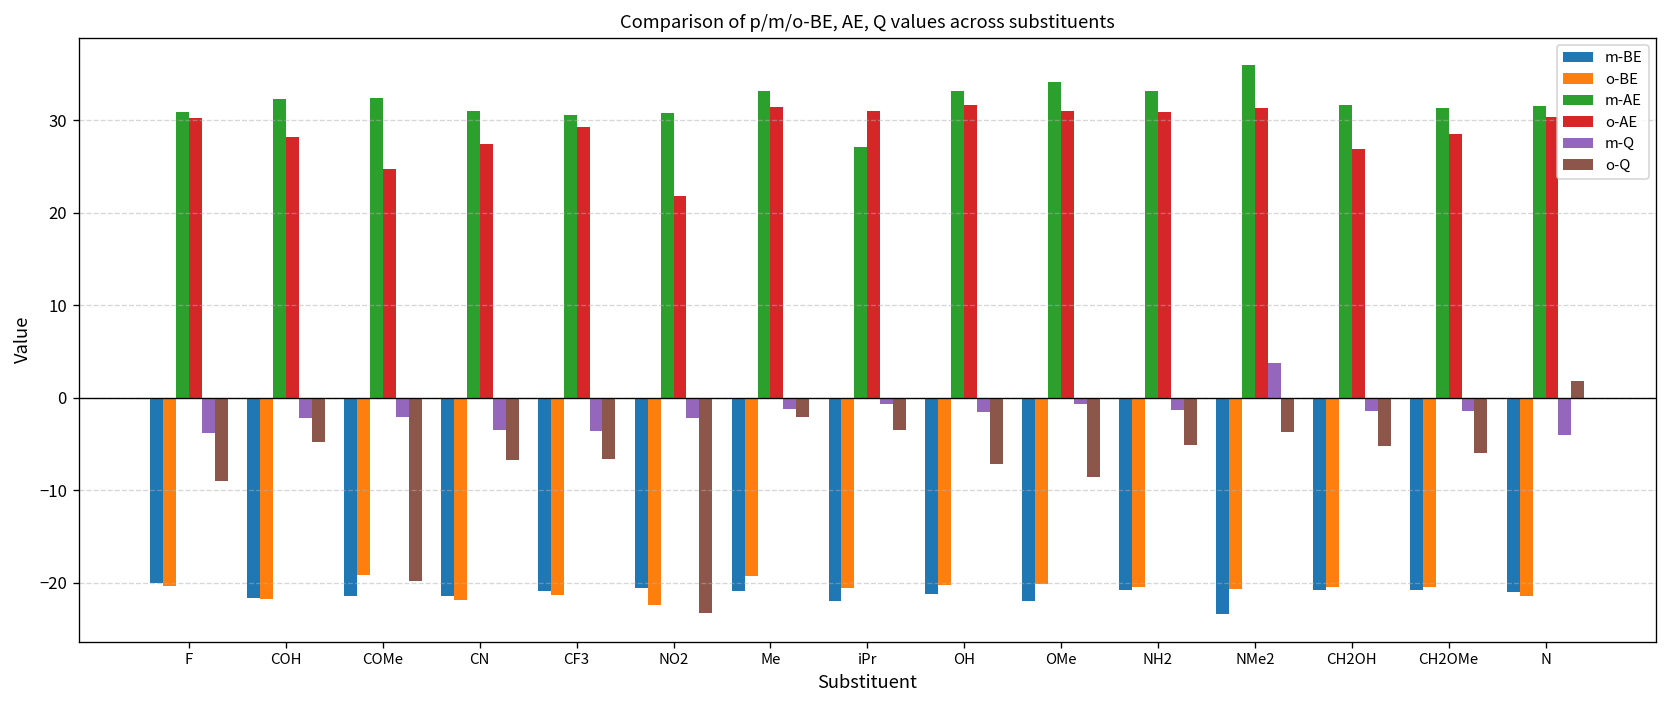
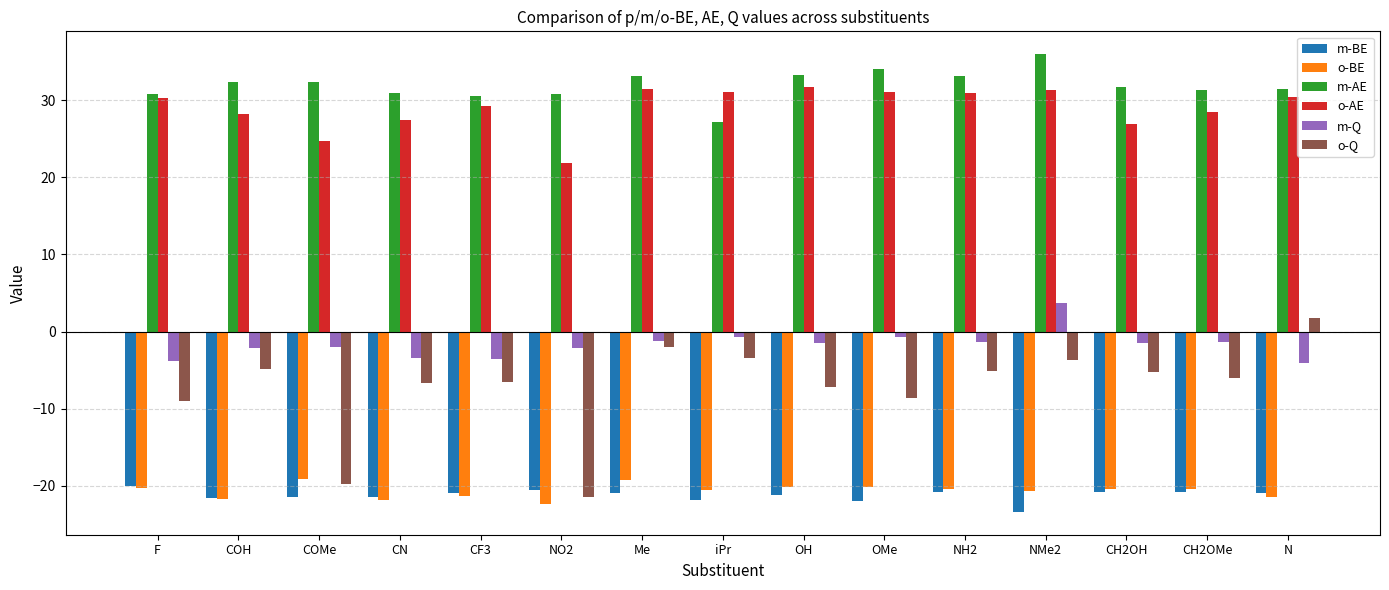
  {
    "m-BE": {
      "F": -20,
      "COH": -22,
      "COMe": -21,
      "CN": -21,
      "CF3": -21,
      "NO2": -21,
      "Me": -21,
      "iPr": -22,
      "OH": -21,
      "OMe": -22,
      "NH2": -21,
      "NMe2": -23,
      "CH2OH": -21,
      "CH2OMe": -21,
      "N": -21
    },
    "o-BE": {
      "F": -20,
      "COH": -22,
      "COMe": -19,
      "CN": -22,
      "CF3": -21,
      "NO2": -22,
      "Me": -19,
      "iPr": -21,
      "OH": -20,
      "OMe": -20,
      "NH2": -20,
      "NMe2": -21,
      "CH2OH": -20,
      "CH2OMe": -20,
      "N": -21
    },
    "m-AE": {
      "F": 31,
      "COH": 32,
      "COMe": 32,
      "CN": 31,
      "CF3": 31,
      "NO2": 31,
      "Me": 33,
      "iPr": 27,
      "OH": 33,
      "OMe": 34,
      "NH2": 33,
      "NMe2": 36,
      "CH2OH": 32,
      "CH2OMe": 31,
      "N": 31
    },
    "o-AE": {
      "F": 30,
      "COH": 28,
      "COMe": 25,
      "CN": 27,
      "CF3": 29,
      "NO2": 22,
      "Me": 31,
      "iPr": 31,
      "OH": 32,
      "OMe": 31,
      "NH2": 31,
      "NMe2": 31,
      "CH2OH": 27,
      "CH2OMe": 29,
      "N": 30
    },
    "m-Q": {
      "F": -4,
      "COH": -2,
      "COMe": -2,
      "CN": -3,
      "CF3": -4,
      "NO2": -2,
      "Me": -1,
      "iPr": -1,
      "OH": -1,
      "OMe": -1,
      "NH2": -1,
      "NMe2": 4,
      "CH2OH": -1,
      "CH2OMe": -1,
      "N": -4
    },
    "o-Q": {
      "F": -9,
      "COH": -5,
      "COMe": -20,
      "CN": -7,
      "CF3": -7,
-     "NO2": -23,
+     "NO2": -21,
      "Me": -2,
      "iPr": -3,
      "OH": -7,
      "OMe": -9,
      "NH2": -5,
      "NMe2": -4,
      "CH2OH": -5,
      "CH2OMe": -6,
      "N": 2
    }
  }
